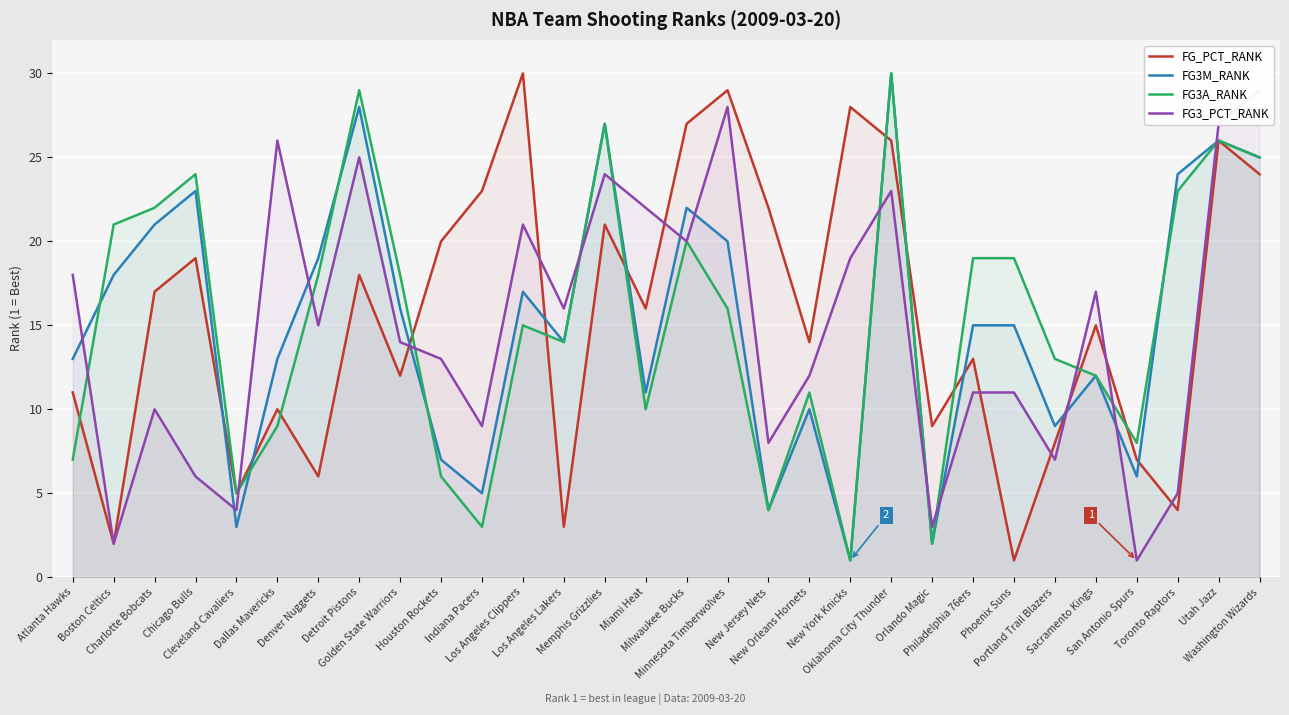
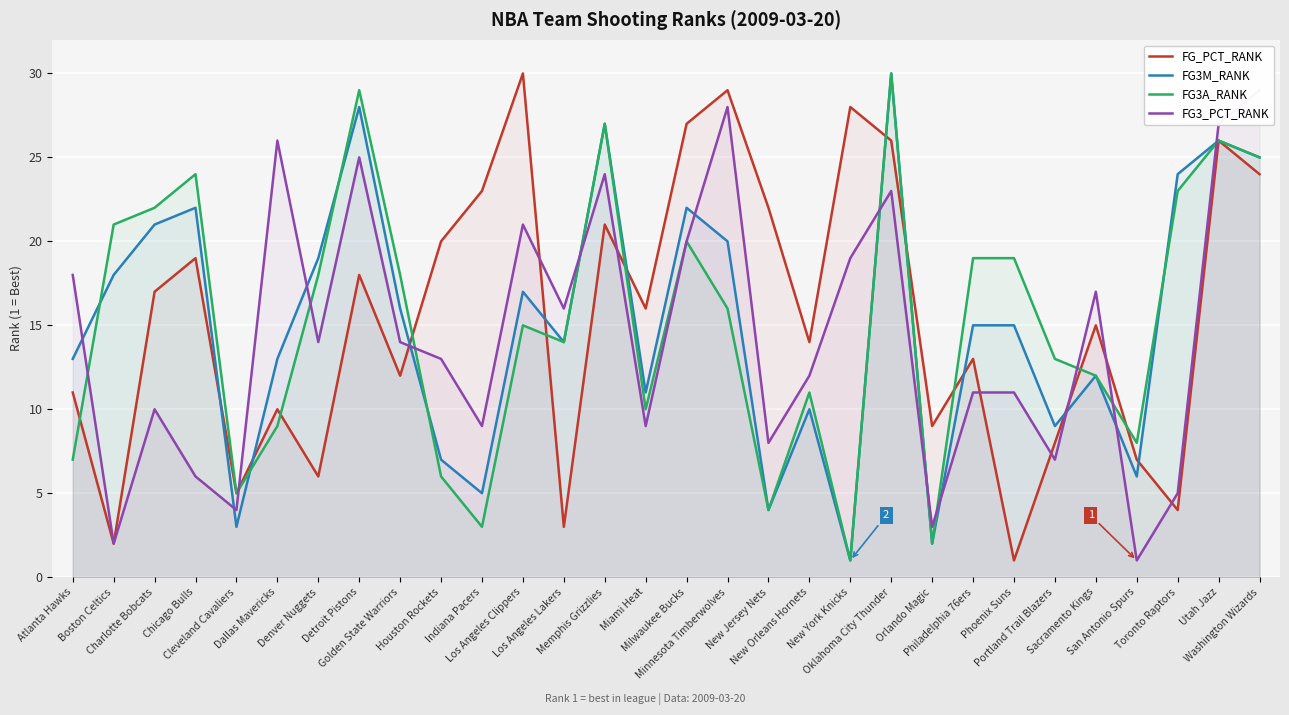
  {
    "FG_PCT_RANK": {
      "Atlanta Hawks": 11,
      "Charlotte Bobcats": 17,
      "Chicago Bulls": 19,
      "Dallas Mavericks": 10,
      "Denver Nuggets": 6,
      "Detroit Pistons": 18,
      "Golden State Warriors": 12,
      "Houston Rockets": 20,
      "Indiana Pacers": 23,
      "Los Angeles Clippers": 30,
      "Los Angeles Lakers": 3,
      "Memphis Grizzlies": 21,
      "Miami Heat": 16,
      "Milwaukee Bucks": 27,
      "Minnesota Timberwolves": 29,
      "New Jersey Nets": 22,
      "New Orleans Hornets": 14,
      "New York Knicks": 28,
      "Oklahoma City Thunder": 26,
      "Orlando Magic": 9,
      "Philadelphia 76ers": 13,
      "Phoenix Suns": 1,
      "Portland Trail Blazers": 8,
      "Sacramento Kings": 15,
      "San Antonio Spurs": 7,
      "Toronto Raptors": 4,
      "Washington Wizards": 24
    },
    "FG3M_RANK": {
      "Atlanta Hawks": 13,
      "Boston Celtics": 18,
      "Charlotte Bobcats": 21,
-     "Chicago Bulls": 23,
+     "Chicago Bulls": 22,
      "Cleveland Cavaliers": 3,
      "Dallas Mavericks": 13,
      "Denver Nuggets": 19,
      "Detroit Pistons": 28,
      "Golden State Warriors": 16,
      "Houston Rockets": 7,
      "Indiana Pacers": 5,
      "Los Angeles Clippers": 17,
      "Miami Heat": 11,
      "Milwaukee Bucks": 22,
      "Minnesota Timberwolves": 20,
      "New Orleans Hornets": 10,
      "Philadelphia 76ers": 15,
      "Phoenix Suns": 15,
      "Portland Trail Blazers": 9,
      "San Antonio Spurs": 6,
      "Toronto Raptors": 24
    },
    "FG3A_RANK": {
      "Atlanta Hawks": 7,
      "Boston Celtics": 21,
      "Charlotte Bobcats": 22,
      "Chicago Bulls": 24,
      "Dallas Mavericks": 9,
      "Denver Nuggets": 18,
      "Detroit Pistons": 29,
      "Golden State Warriors": 18,
      "Houston Rockets": 6,
      "Indiana Pacers": 3,
      "Los Angeles Clippers": 15,
      "Miami Heat": 10,
      "Minnesota Timberwolves": 16,
      "New Orleans Hornets": 11,
      "Philadelphia 76ers": 19,
      "Phoenix Suns": 19,
      "Portland Trail Blazers": 13,
      "San Antonio Spurs": 8,
      "Toronto Raptors": 23
    },
    "FG3_PCT_RANK": {
      "Atlanta Hawks": 18,
      "Charlotte Bobcats": 10,
      "Chicago Bulls": 6,
      "Cleveland Cavaliers": 4,
      "Dallas Mavericks": 26,
-     "Denver Nuggets": 15,
+     "Denver Nuggets": 14,
      "Detroit Pistons": 25,
      "Golden State Warriors": 14,
      "Houston Rockets": 13,
      "Indiana Pacers": 9,
      "Los Angeles Clippers": 21,
      "Los Angeles Lakers": 16,
      "Memphis Grizzlies": 24,
-     "Miami Heat": 22,
+     "Miami Heat": 9,
      "Minnesota Timberwolves": 28,
      "New Jersey Nets": 8,
      "New Orleans Hornets": 12,
      "New York Knicks": 19,
      "Oklahoma City Thunder": 23,
      "Orlando Magic": 3,
      "Philadelphia 76ers": 11,
      "Phoenix Suns": 11,
      "Portland Trail Blazers": 7,
      "Sacramento Kings": 17,
      "San Antonio Spurs": 1,
      "Toronto Raptors": 5
    }
  }
